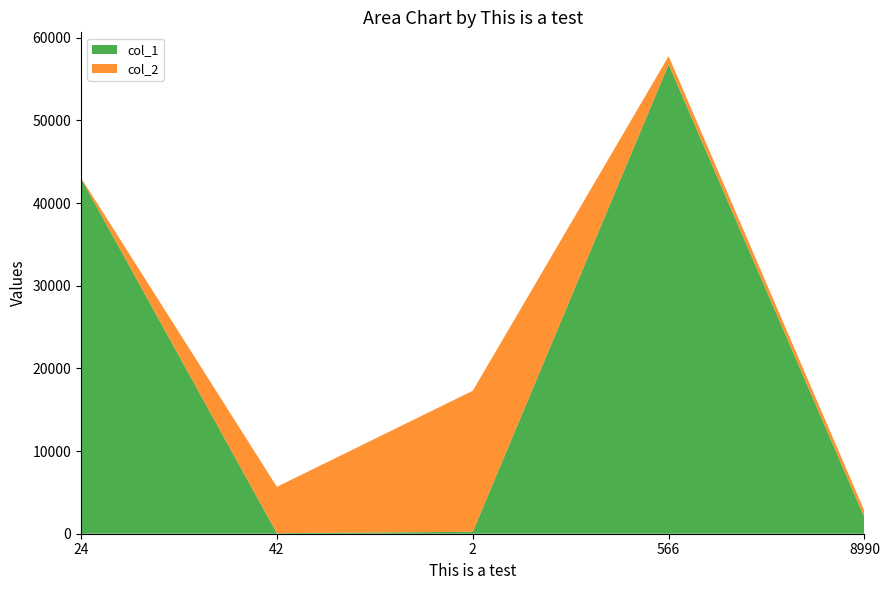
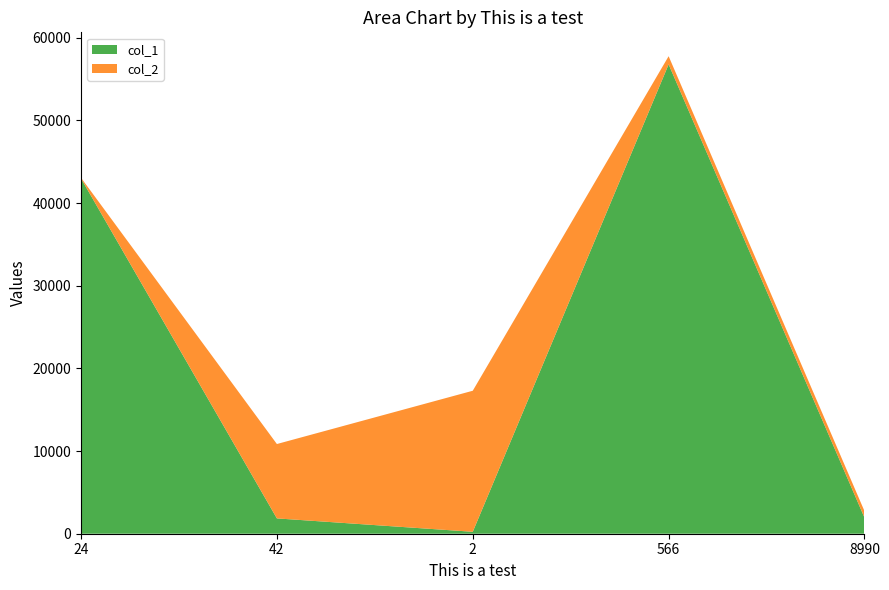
  {
    "col_1": {
-     "42": 0,
+     "42": 2000,
      "566": 57000,
      "8990": 2000
    },
    "col_2": {
-     "42": 6000,
+     "42": 9000,
      "2": 17000,
      "566": 1000,
      "8990": 1000
    }
  }
